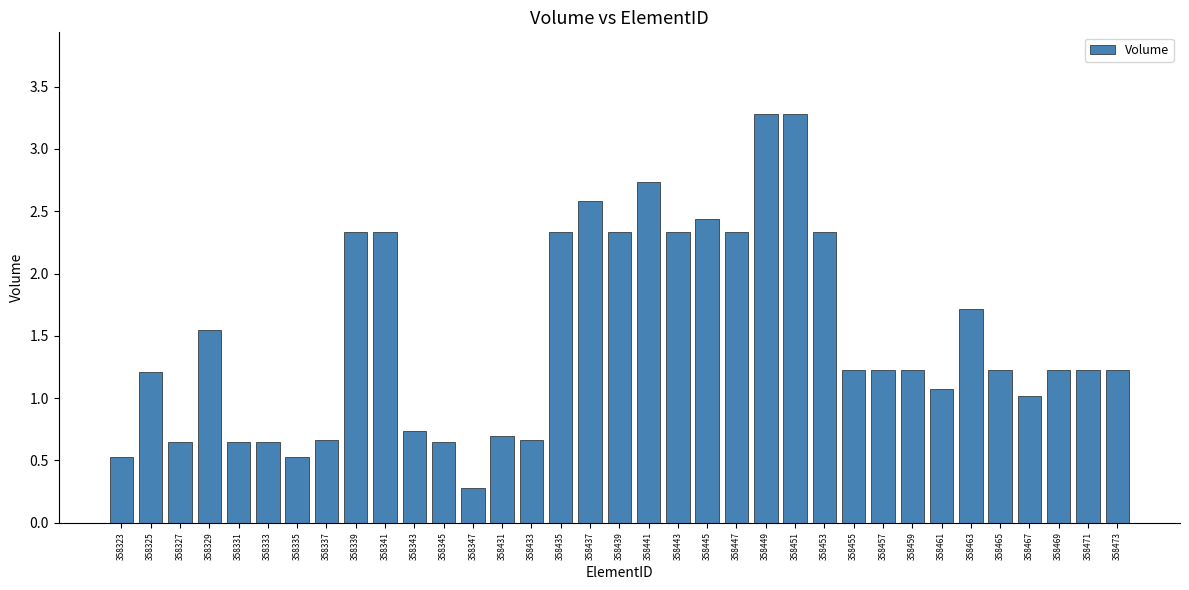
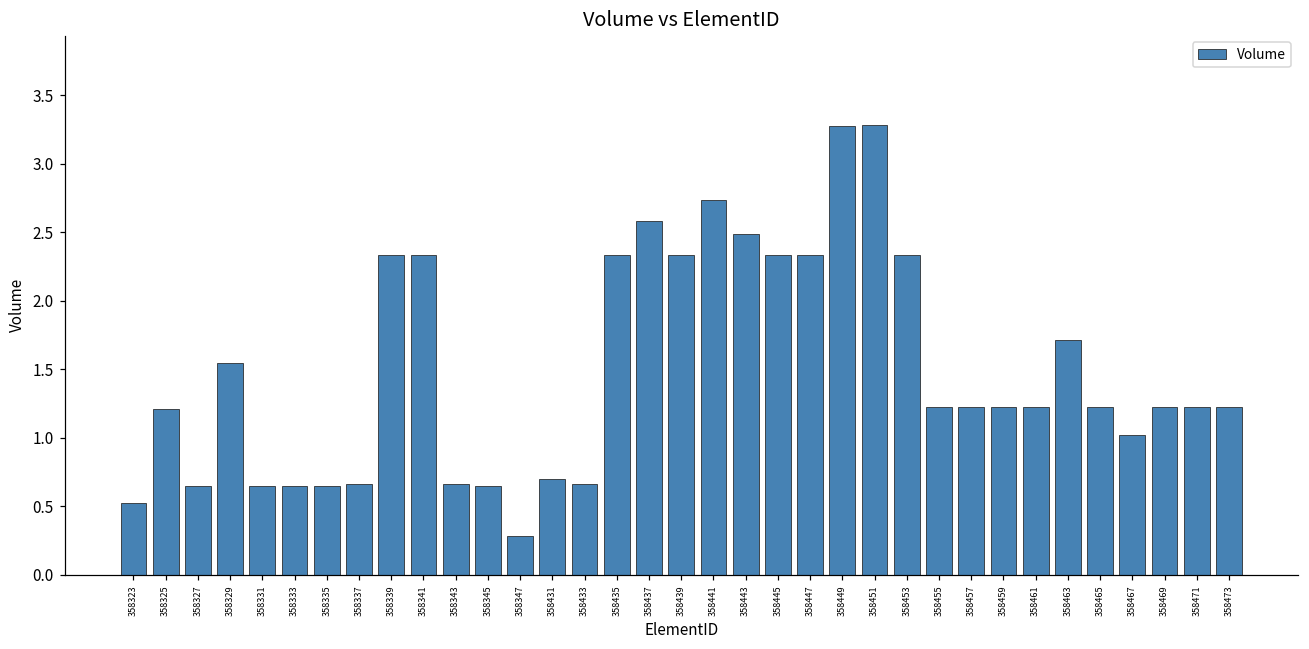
  {
    "358323": 0.53,
    "358325": 1.21,
    "358327": 0.65,
    "358329": 1.55,
    "358331": 0.65,
    "358333": 0.65,
-   "358335": 0.53,
+   "358335": 0.65,
    "358337": 0.66,
    "358339": 2.33,
    "358341": 2.33,
-   "358343": 0.74,
+   "358343": 0.66,
    "358345": 0.65,
    "358347": 0.28,
    "358431": 0.70,
    "358433": 0.66,
    "358435": 2.33,
    "358437": 2.58,
    "358439": 2.33,
    "358441": 2.74,
-   "358443": 2.33,
-   "358445": 2.44,
+   "358443": 2.49,
+   "358445": 2.33,
    "358447": 2.33,
    "358449": 3.28,
    "358451": 3.28,
    "358453": 2.33,
    "358455": 1.22,
    "358457": 1.23,
    "358459": 1.23,
-   "358461": 1.07,
+   "358461": 1.23,
    "358463": 1.71,
    "358465": 1.23,
    "358467": 1.02,
    "358469": 1.23,
    "358471": 1.23,
    "358473": 1.23
  }
